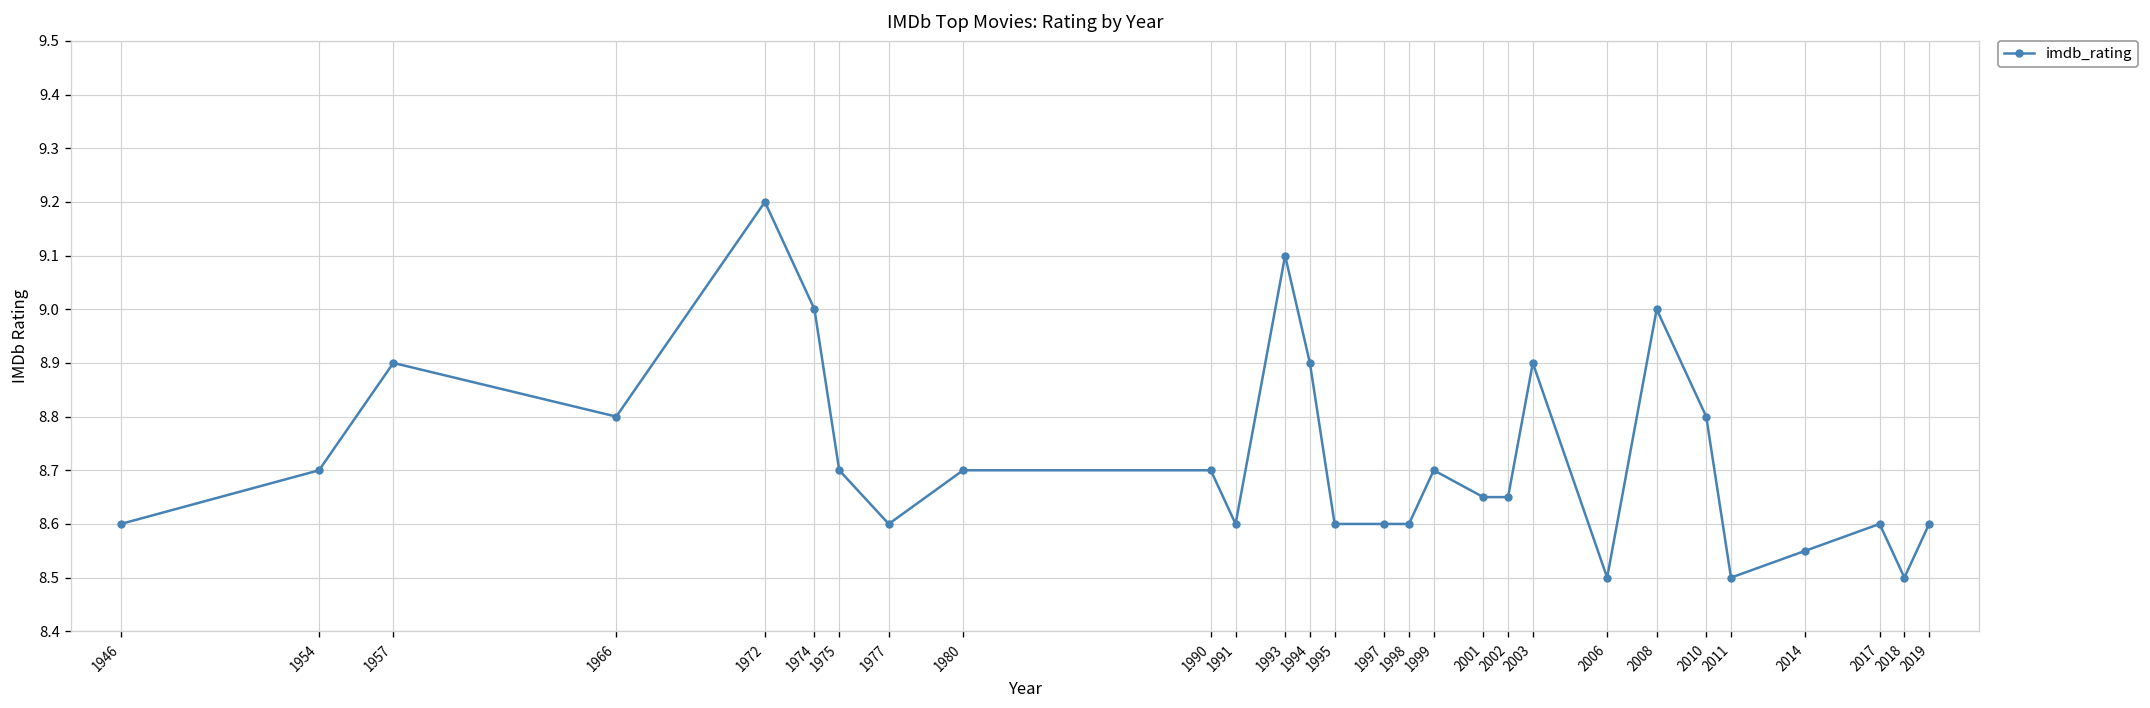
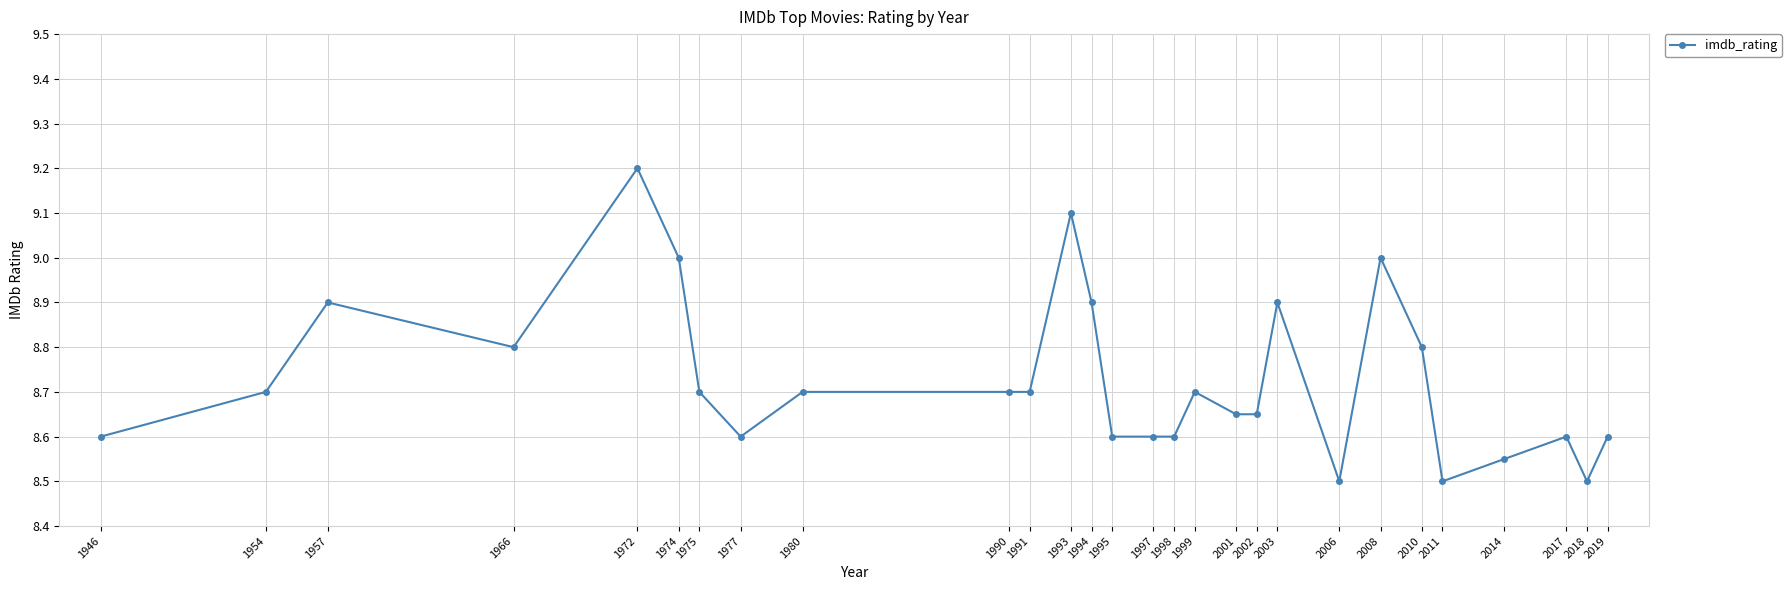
  {
    "1946": 8.6,
    "1954": 8.7,
    "1957": 8.9,
    "1966": 8.8,
    "1972": 9.2,
    "1974": 9.0,
    "1975": 8.7,
    "1977": 8.6,
    "1980": 8.7,
    "1990": 8.7,
-   "1991": 8.6,
+   "1991": 8.7,
    "1993": 9.1,
    "1994": 8.9,
    "1995": 8.6,
    "1997": 8.6,
    "1998": 8.6,
    "1999": 8.7,
    "2001": 8.65,
    "2002": 8.65,
    "2003": 8.9,
    "2006": 8.5,
    "2008": 9.0,
    "2010": 8.8,
    "2011": 8.5,
    "2014": 8.55,
    "2017": 8.6,
    "2018": 8.5,
    "2019": 8.6
  }
